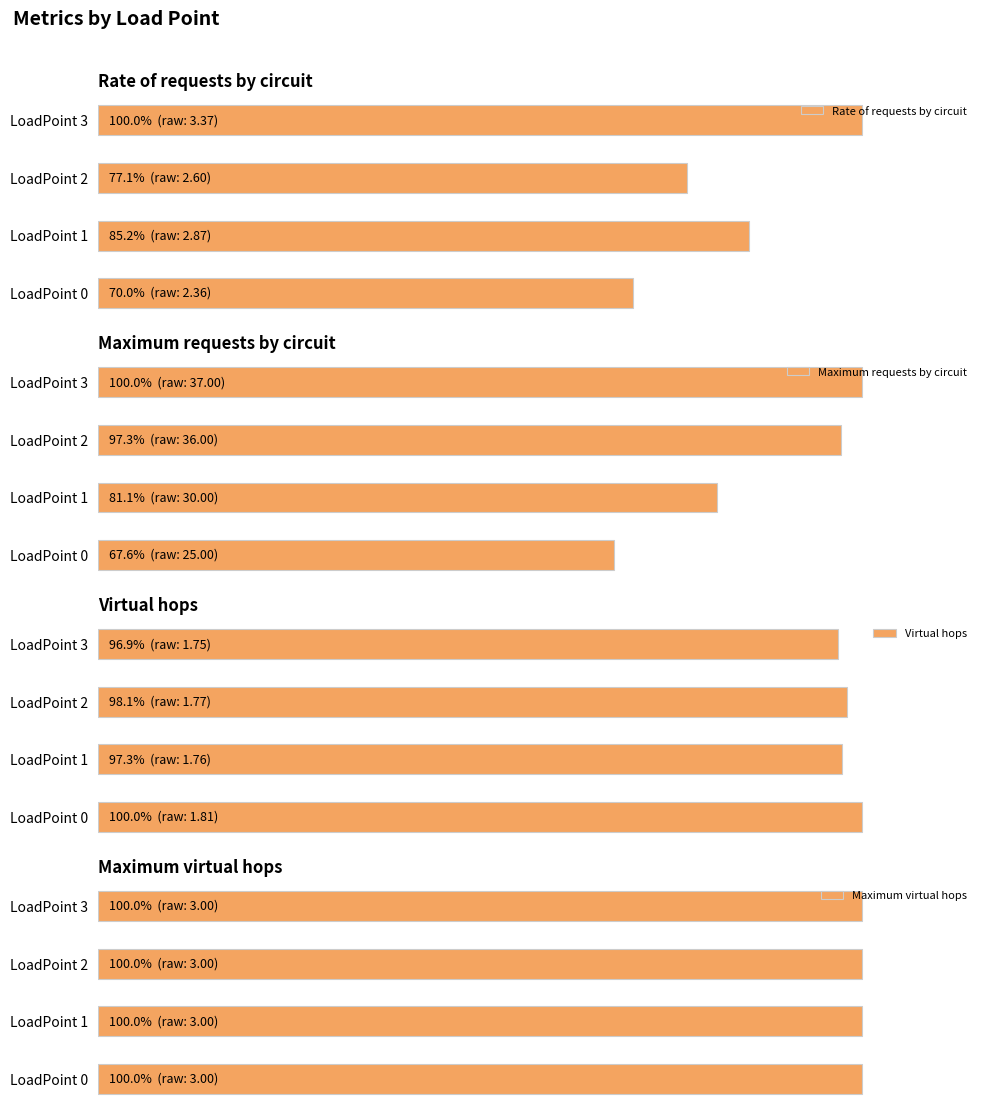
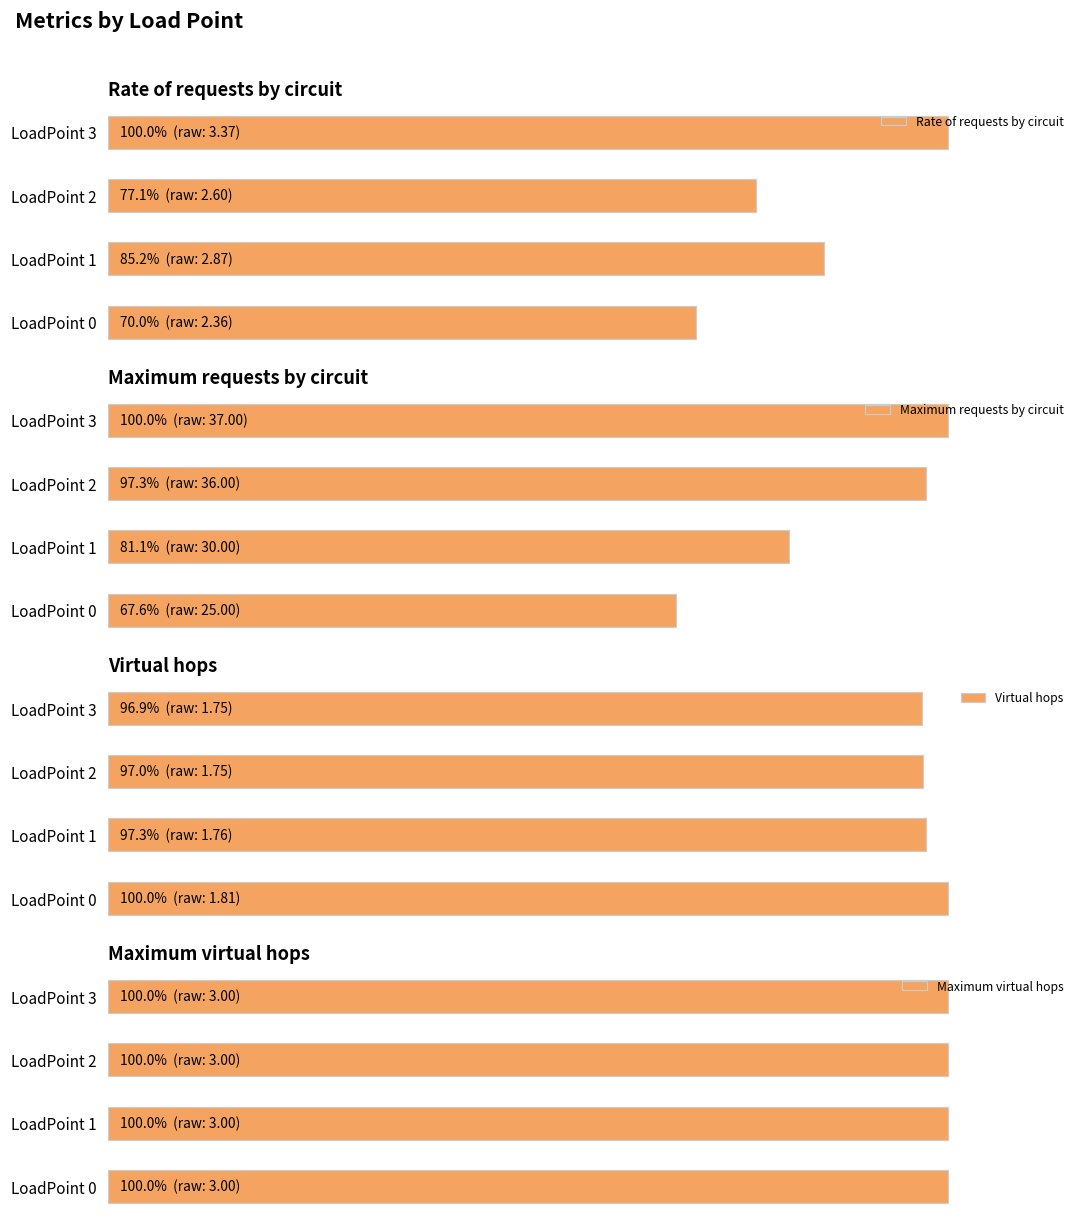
  {
    "Rate of requests by circuit": {
      "LoadPoint 3": "100.0%",
      "LoadPoint 2": "77.1%",
      "LoadPoint 1": "85.2%",
      "LoadPoint 0": "70.0%"
    },
    "Maximum requests by circuit": {
      "LoadPoint 3": "100.0%",
      "LoadPoint 2": "97.3%",
      "LoadPoint 1": "81.1%",
      "LoadPoint 0": "67.6%"
    },
    "Virtual hops": {
      "LoadPoint 3": "96.9%",
-     "LoadPoint 2": "98.1% (raw: 1.77)",
+     "LoadPoint 2": "97.0% (raw: 1.75)",
      "LoadPoint 1": "97.3%",
      "LoadPoint 0": "100.0%"
    },
    "Maximum virtual hops": {
      "LoadPoint 3": "100.0%",
      "LoadPoint 2": "100.0%",
      "LoadPoint 1": "100.0%",
      "LoadPoint 0": "100.0%"
    }
  }
